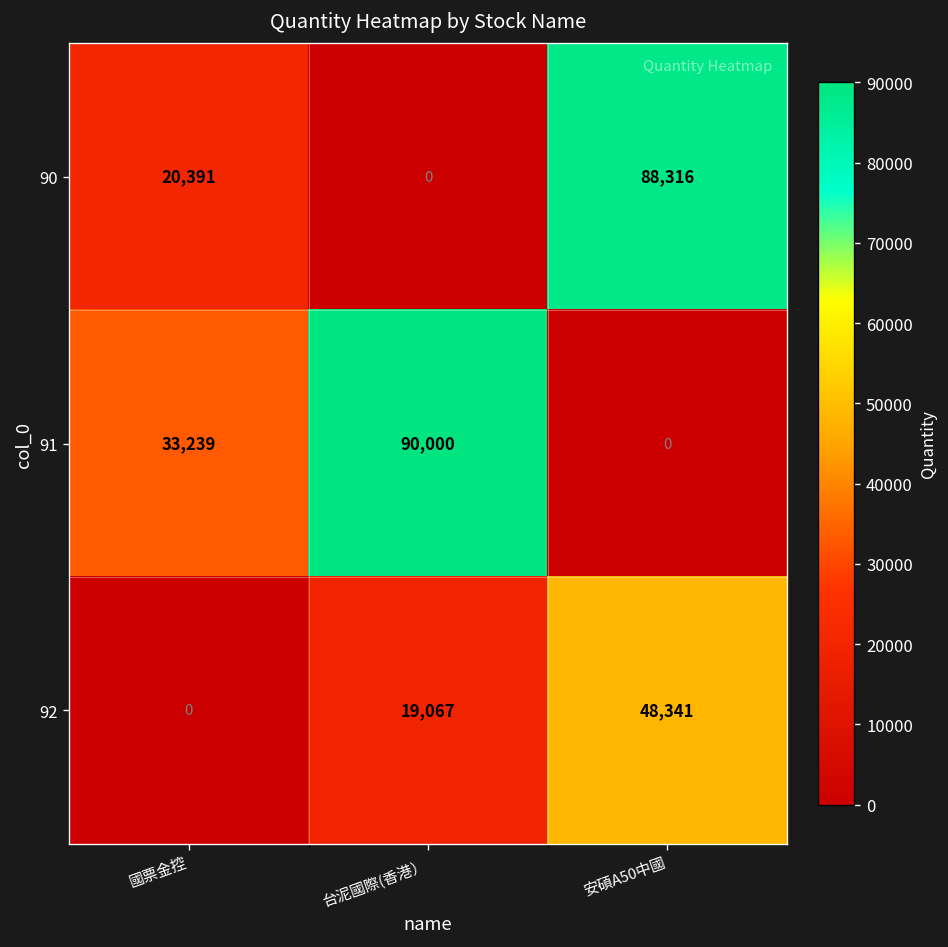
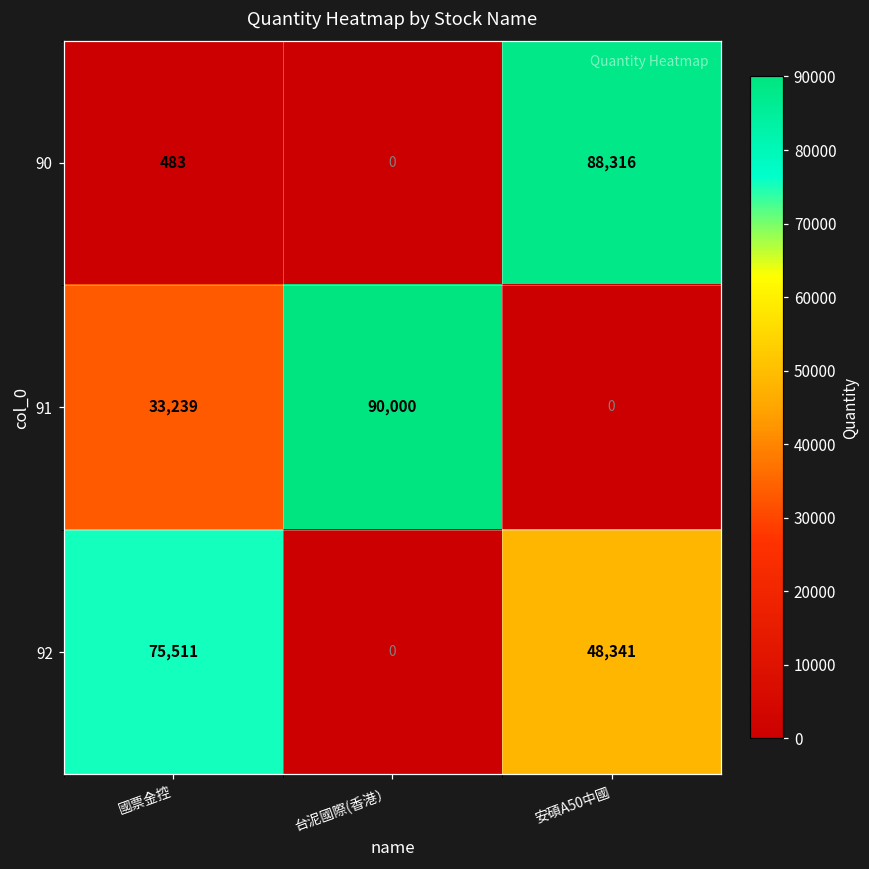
  {
    "90": {
-     "國票金控": "20,391",
+     "國票金控": "483",
      "台泥國際(香港）": "0"
    },
    "91": {
      "國票金控": "33,239",
      "台泥國際(香港）": "90,000",
      "安碩A50中國": "0"
    },
    "92": {
-     "國票金控": "0",
-     "台泥國際(香港）": "19,067",
+     "國票金控": "75,511",
+     "台泥國際(香港）": "0",
      "安碩A50中國": "48,341"
    }
  }
